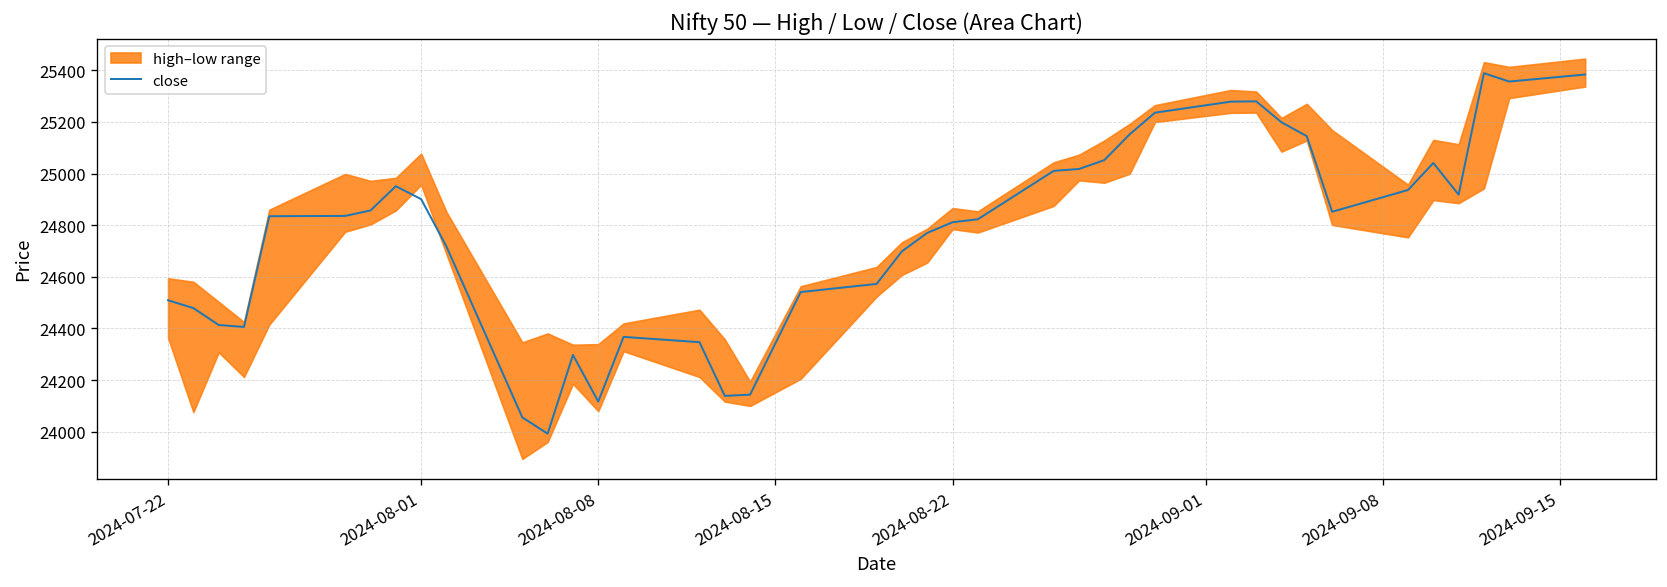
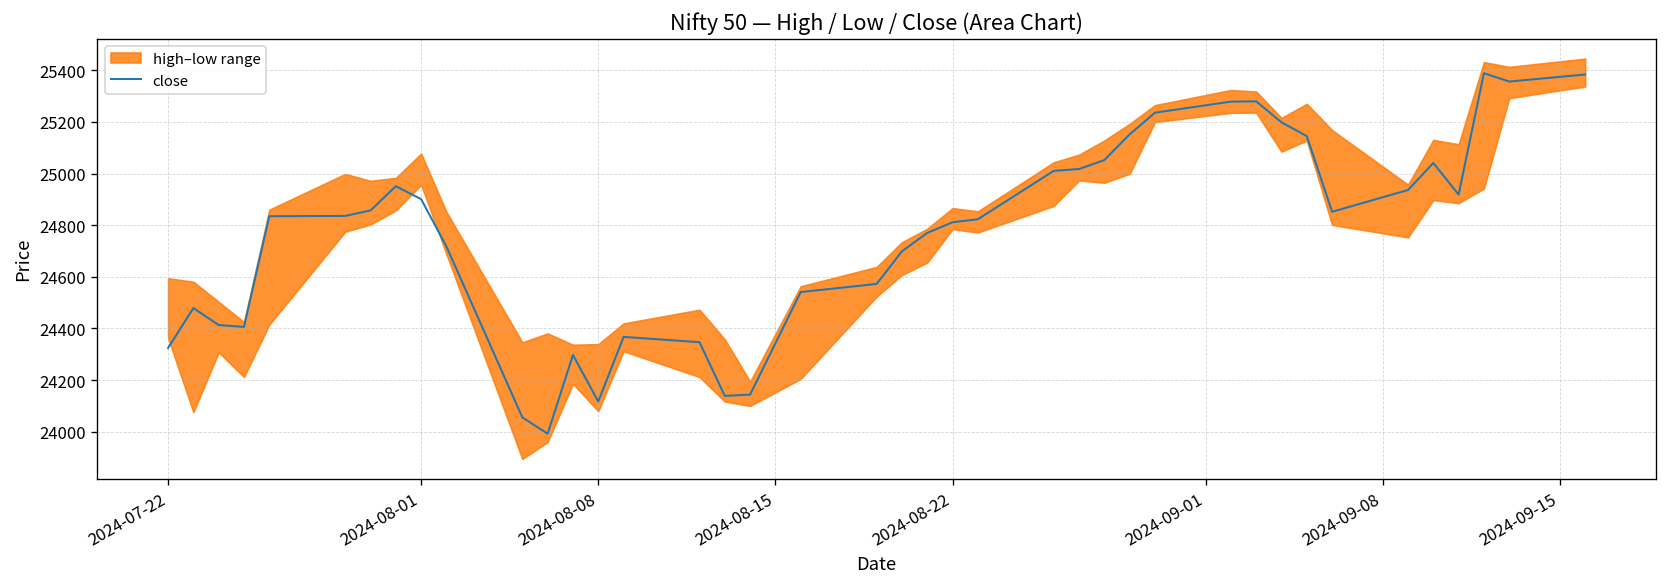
  {
    "close": {
-     "2024-07-22": 24510,
+     "2024-07-22": 24320,
      "2024-08-01": 24900,
      "2024-08-08": 24120,
      "2024-08-22": 24810
    }
  }
